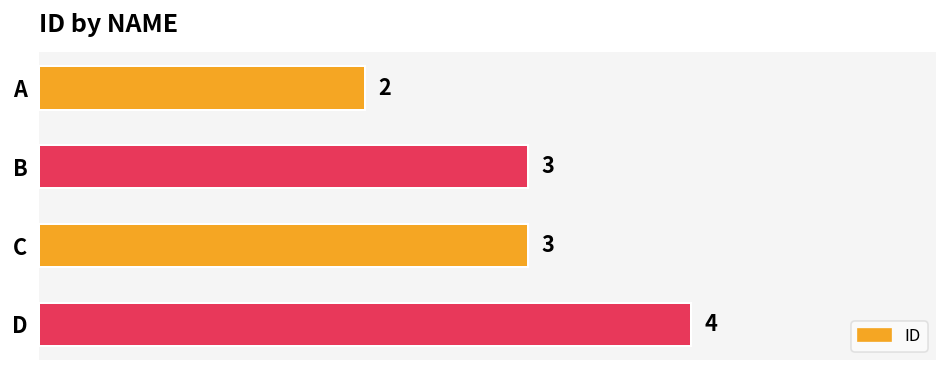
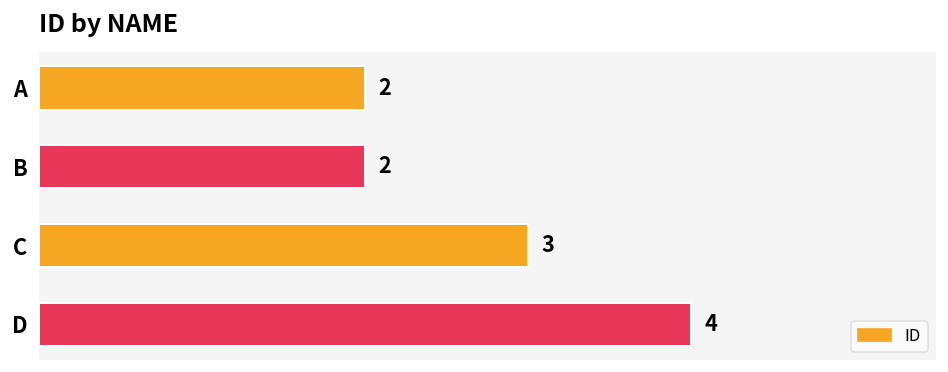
  {
    "A": 2,
-   "B": 3,
+   "B": 2,
    "C": 3,
    "D": 4
  }
